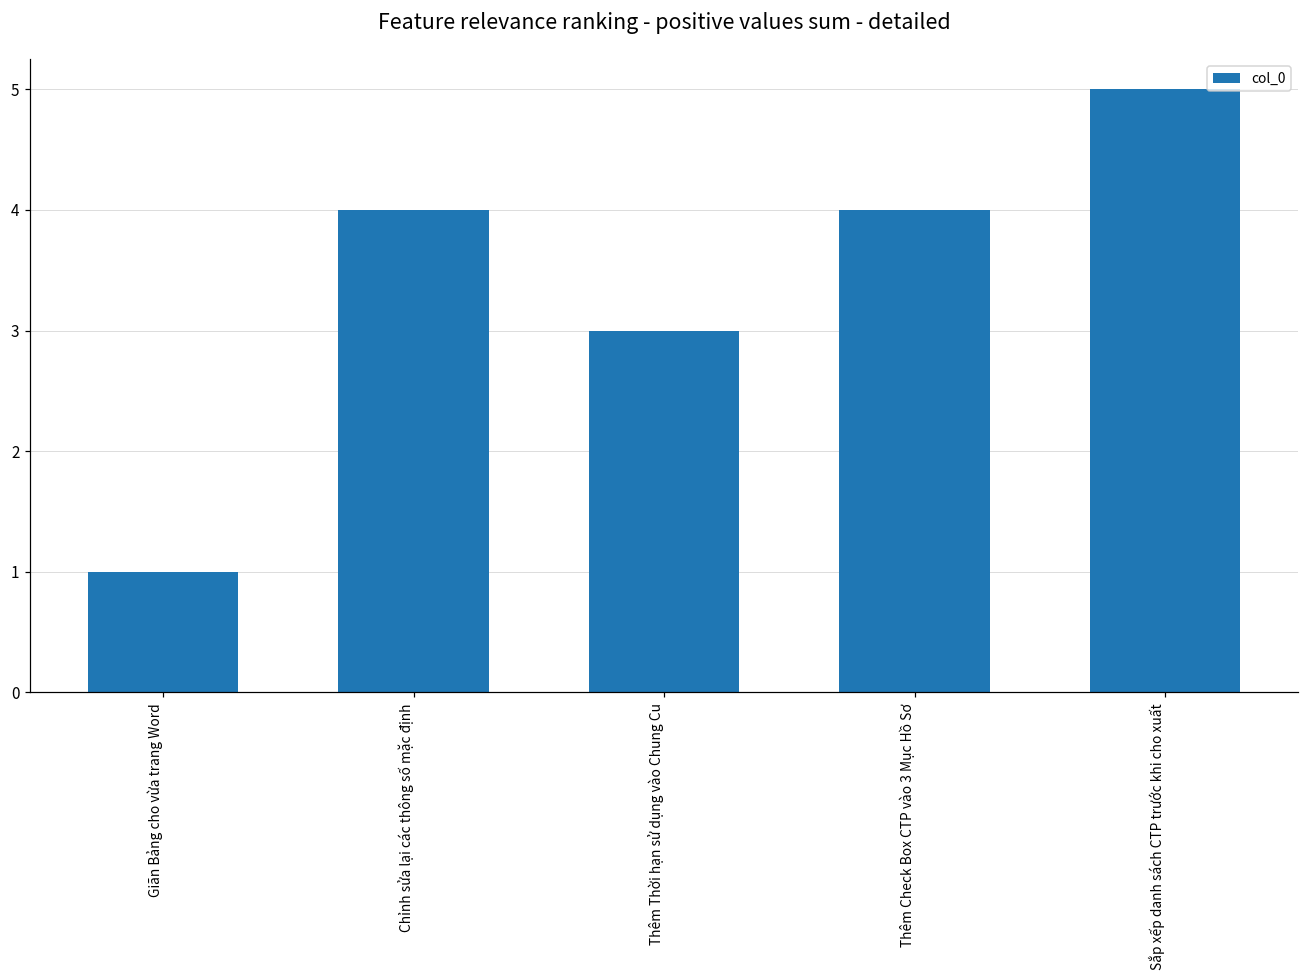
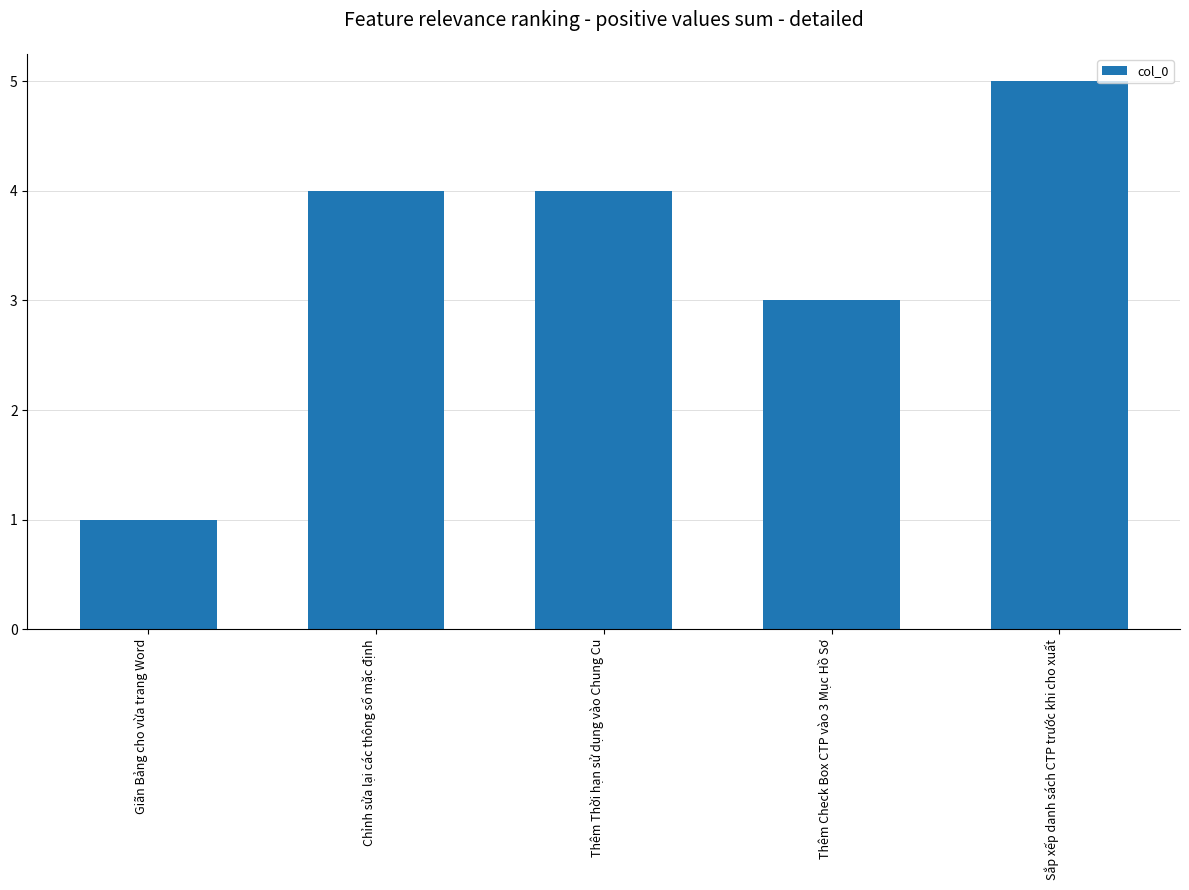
  {
    "Giãn Bảng cho vừa trang Word": 1,
    "Chỉnh sửa lại các thông số mặc định": 4,
-   "Thêm Thời hạn sử dụng vào Chung Cu": 3,
-   "Thêm Check Box CTP vào 3 Mục Hồ Sơ": 4,
+   "Thêm Thời hạn sử dụng vào Chung Cu": 4,
+   "Thêm Check Box CTP vào 3 Mục Hồ Sơ": 3,
    "Sắp xếp danh sách CTP trước khi cho xuất": 5
  }
